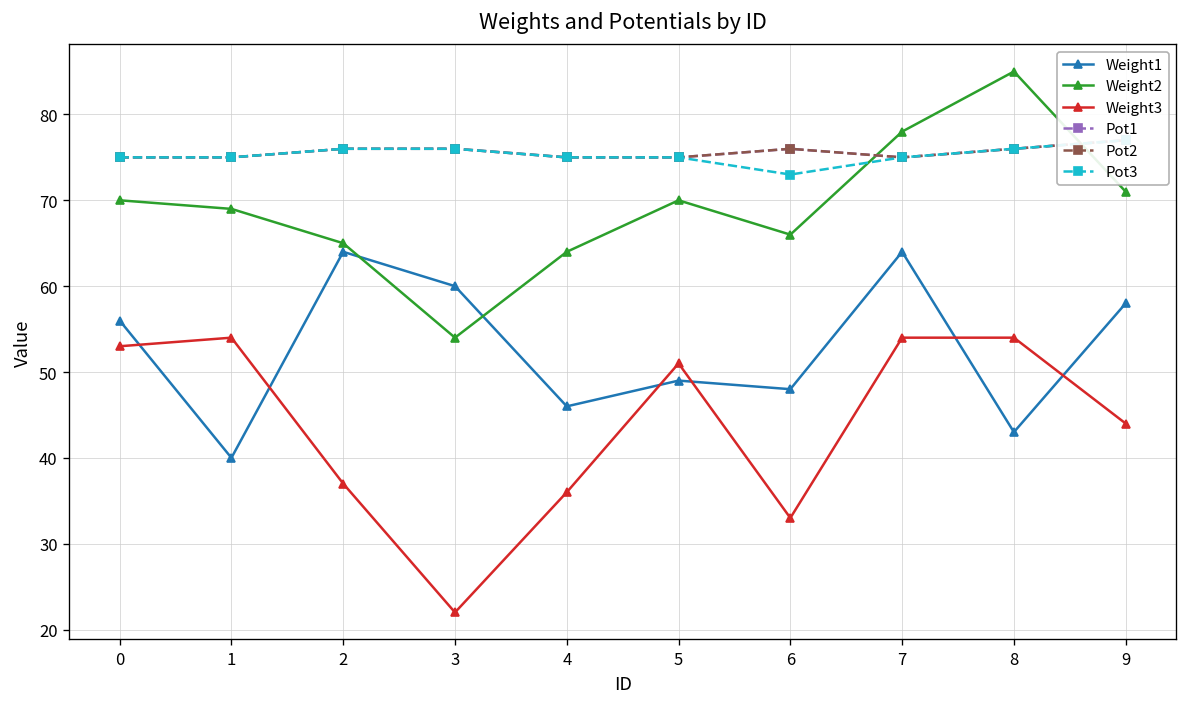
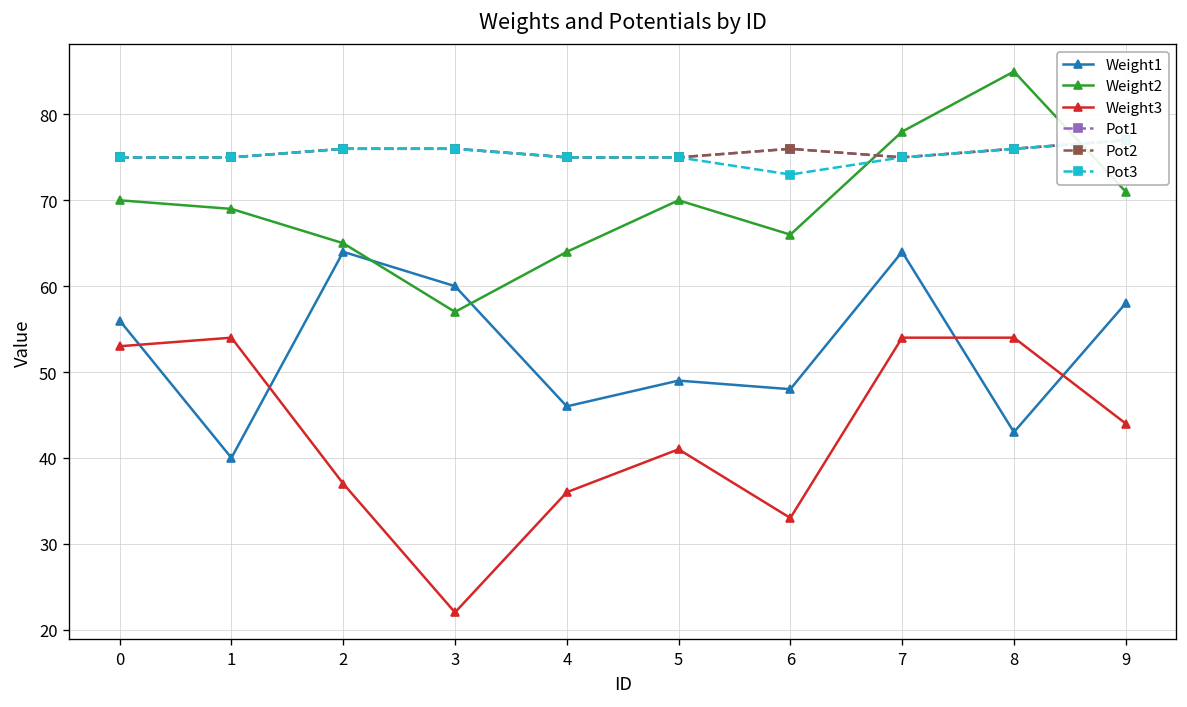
  {
    "Weight1": {
      "0": 56,
      "1": 40,
      "2": 64,
      "3": 60,
      "4": 46,
      "5": 49,
      "6": 48,
      "7": 64,
      "8": 43,
      "9": 58
    },
    "Weight2": {
      "0": 70,
      "1": 69,
      "2": 65,
-     "3": 54,
+     "3": 57,
      "4": 64,
      "5": 70,
      "6": 66,
      "7": 78,
      "8": 85
    },
    "Weight3": {
      "0": 53,
      "1": 54,
      "2": 37,
      "3": 22,
      "4": 36,
-     "5": 51,
+     "5": 41,
      "6": 33,
      "7": 54,
      "8": 54,
      "9": 44
    },
    "Pot2": {
      "6": 76
    },
    "Pot3": {
      "6": 73
    }
  }
